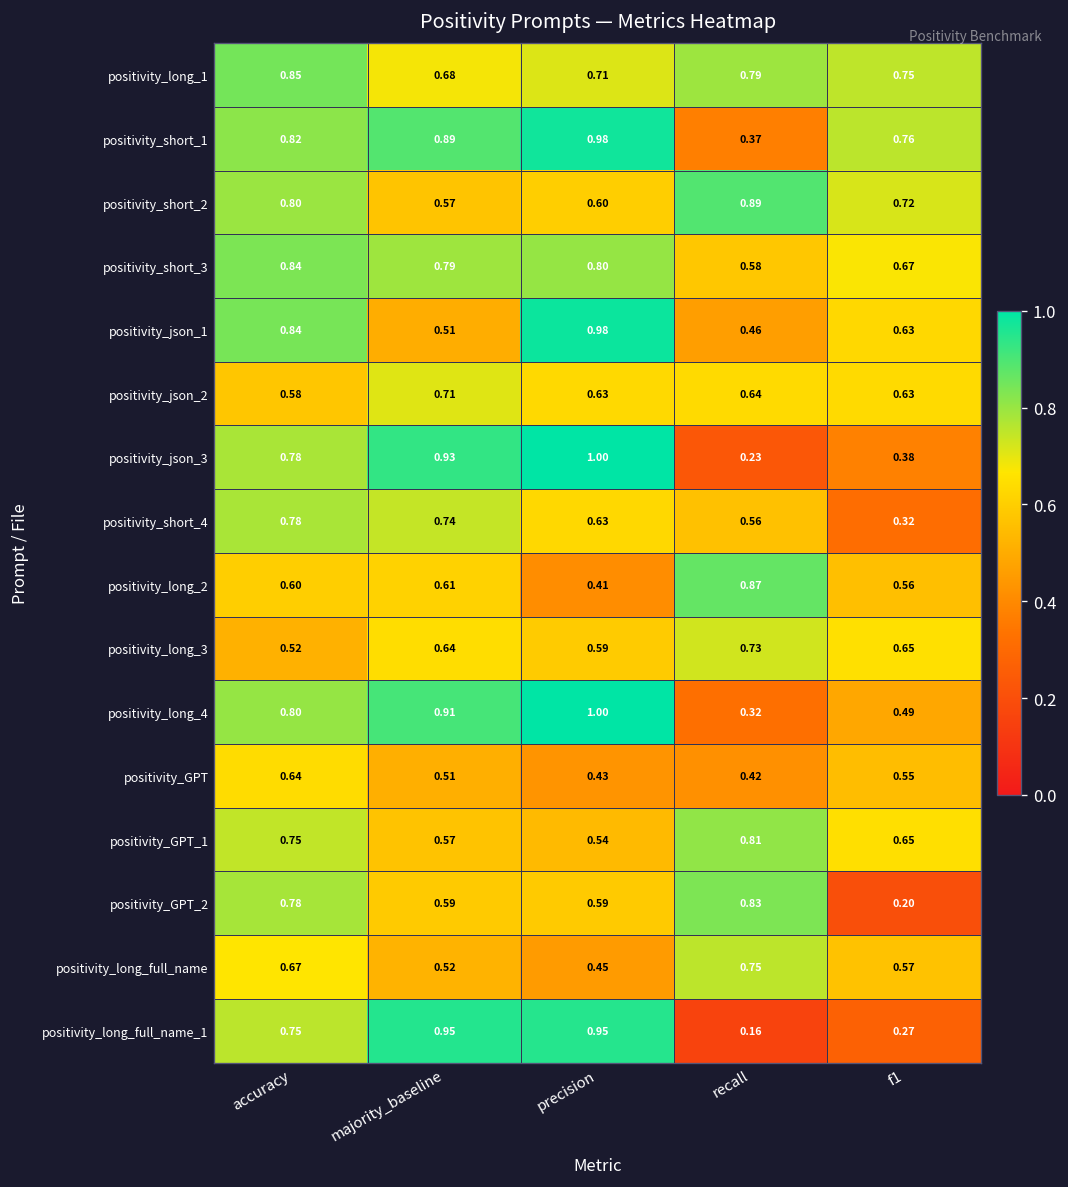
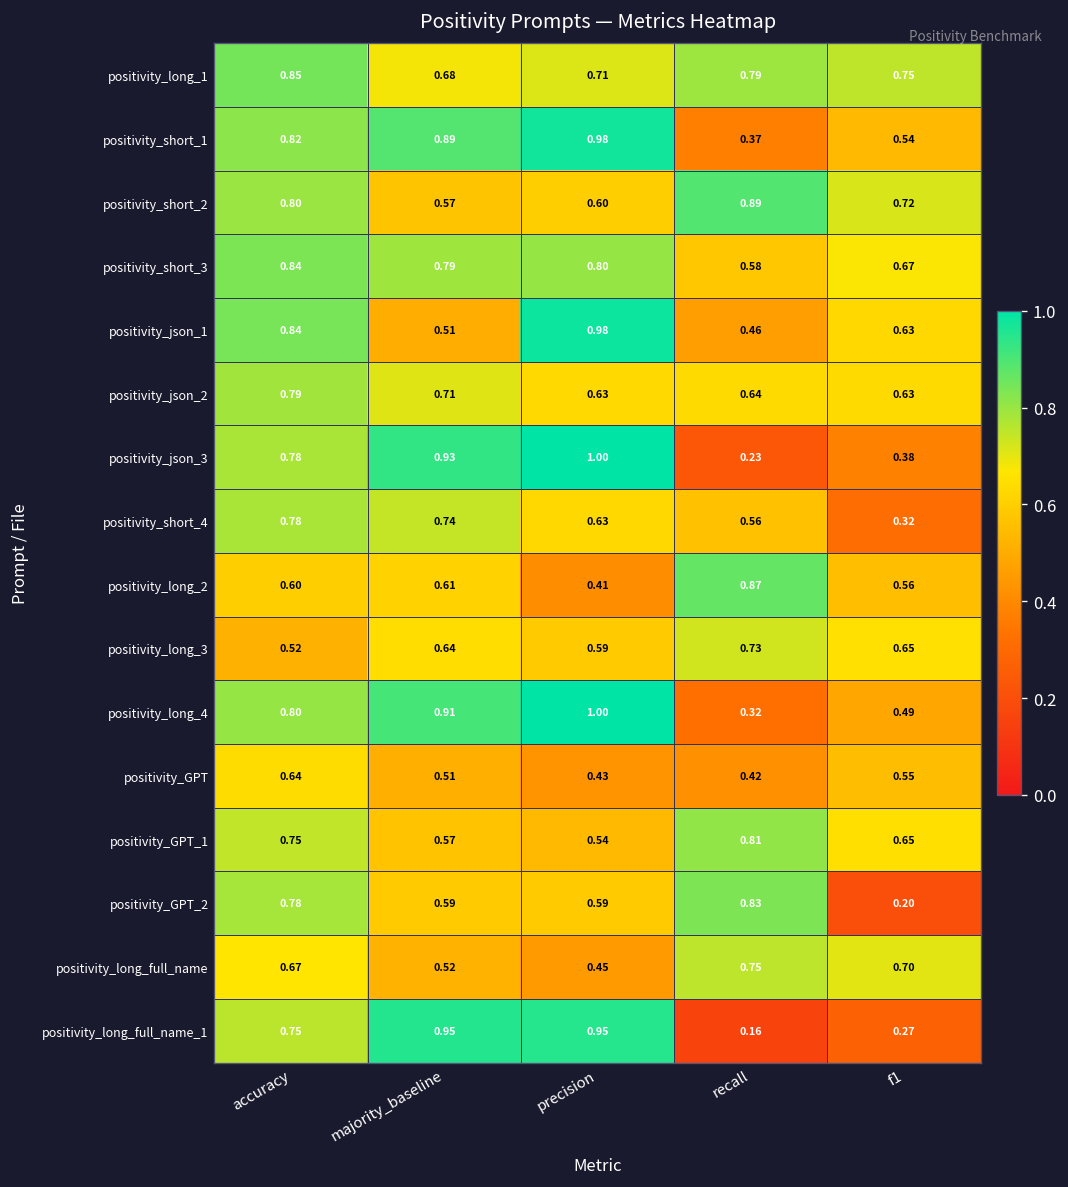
  {
    "positivity_long_1": {
      "accuracy": 0.85,
      "majority_baseline": 0.68,
      "precision": 0.71,
      "recall": 0.79,
      "f1": 0.75
    },
    "positivity_short_1": {
      "accuracy": 0.82,
      "majority_baseline": 0.89,
      "precision": 0.98,
      "recall": 0.37,
-     "f1": 0.76
+     "f1": 0.54
    },
    "positivity_short_2": {
      "accuracy": 0.80,
      "majority_baseline": 0.57,
      "precision": 0.60,
      "recall": 0.89,
      "f1": 0.72
    },
    "positivity_short_3": {
      "accuracy": 0.84,
      "majority_baseline": 0.79,
      "precision": 0.80,
      "recall": 0.58,
      "f1": 0.67
    },
    "positivity_json_1": {
      "accuracy": 0.84,
      "majority_baseline": 0.51,
      "precision": 0.98,
      "recall": 0.46,
      "f1": 0.63
    },
    "positivity_json_2": {
-     "accuracy": 0.58,
+     "accuracy": 0.79,
      "majority_baseline": 0.71,
      "precision": 0.63,
      "recall": 0.64,
      "f1": 0.63
    },
    "positivity_json_3": {
      "accuracy": 0.78,
      "majority_baseline": 0.93,
      "precision": 1.00,
      "recall": 0.23,
      "f1": 0.38
    },
    "positivity_short_4": {
      "accuracy": 0.78,
      "majority_baseline": 0.74,
      "precision": 0.63,
      "recall": 0.56,
      "f1": 0.32
    },
    "positivity_long_2": {
      "accuracy": 0.60,
      "majority_baseline": 0.61,
      "precision": 0.41,
      "recall": 0.87,
      "f1": 0.56
    },
    "positivity_long_3": {
      "accuracy": 0.52,
      "majority_baseline": 0.64,
      "precision": 0.59,
      "recall": 0.73,
      "f1": 0.65
    },
    "positivity_long_4": {
      "accuracy": 0.80,
      "majority_baseline": 0.91,
      "precision": 1.00,
      "recall": 0.32,
      "f1": 0.49
    },
    "positivity_GPT": {
      "accuracy": 0.64,
      "majority_baseline": 0.51,
      "precision": 0.43,
      "recall": 0.42,
      "f1": 0.55
    },
    "positivity_GPT_1": {
      "accuracy": 0.75,
      "majority_baseline": 0.57,
      "precision": 0.54,
      "recall": 0.81,
      "f1": 0.65
    },
    "positivity_GPT_2": {
      "accuracy": 0.78,
      "majority_baseline": 0.59,
      "precision": 0.59,
      "recall": 0.83,
      "f1": 0.20
    },
    "positivity_long_full_name": {
      "accuracy": 0.67,
      "majority_baseline": 0.52,
      "precision": 0.45,
      "recall": 0.75,
-     "f1": 0.57
+     "f1": 0.70
    },
    "positivity_long_full_name_1": {
      "accuracy": 0.75,
      "majority_baseline": 0.95,
      "precision": 0.95,
      "recall": 0.16,
      "f1": 0.27
    }
  }
